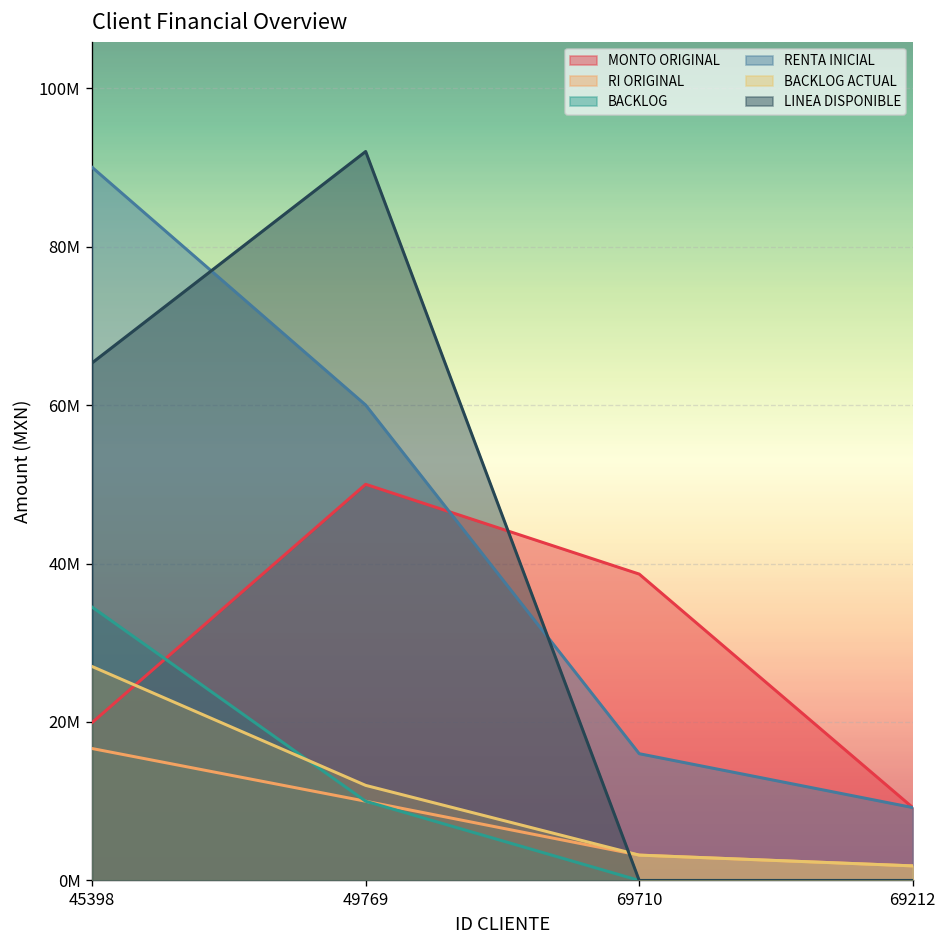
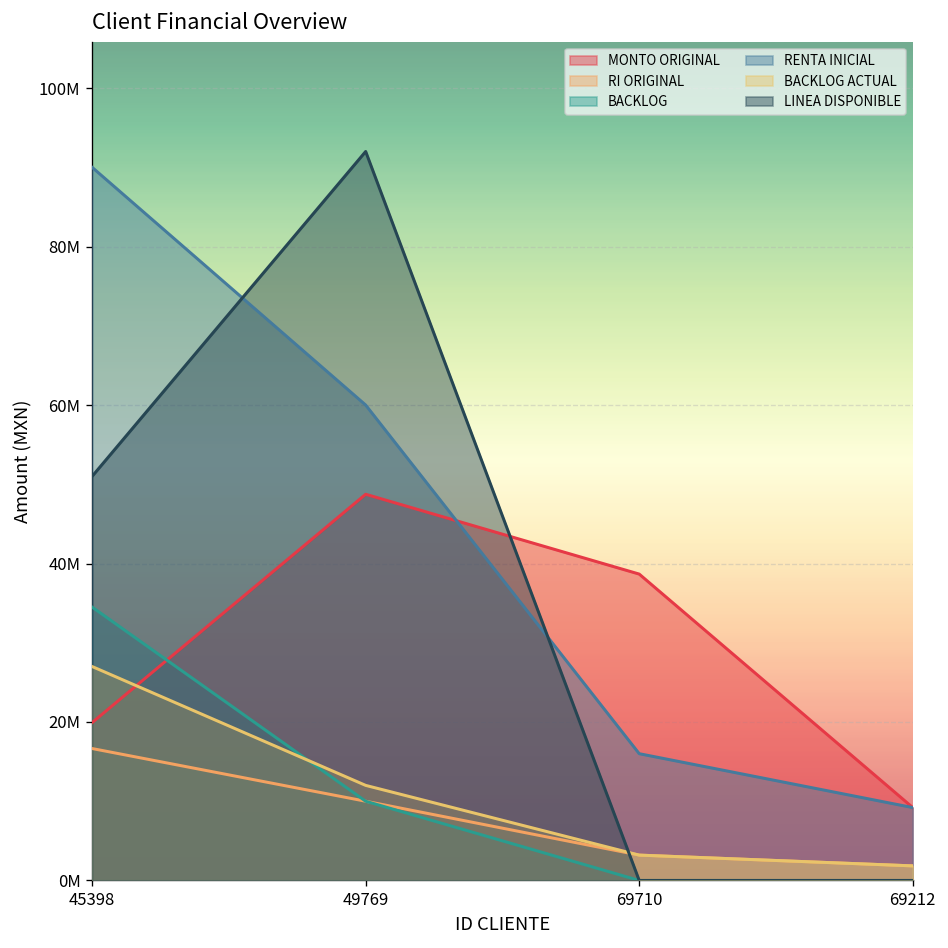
  {
    "MONTO ORIGINAL": {
      "45398": 20000000,
-     "49769": 50000000,
+     "49769": 49000000,
      "69710": 39000000
    },
    "LINEA DISPONIBLE": {
-     "45398": 65000000,
+     "45398": 51000000,
      "49769": 92000000
    }
  }
